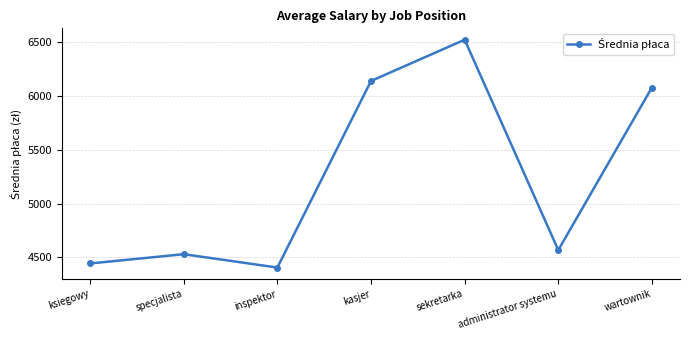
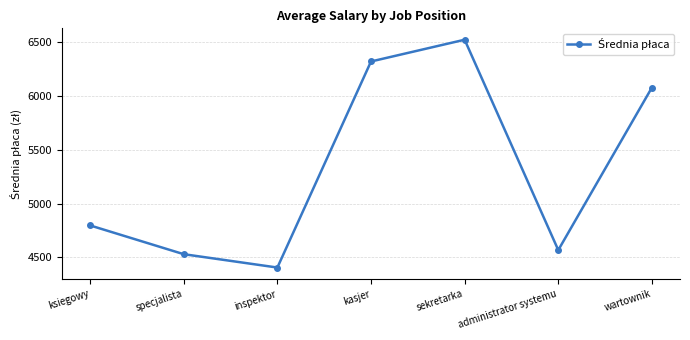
  {
-   "ksiegowy": 4440,
+   "ksiegowy": 4800,
    "specjalista": 4530,
    "inspektor": 4410,
-   "kasjer": 6140,
+   "kasjer": 6320,
    "sekretarka": 6520,
    "administrator systemu": 4570,
    "wartownik": 6080
  }
